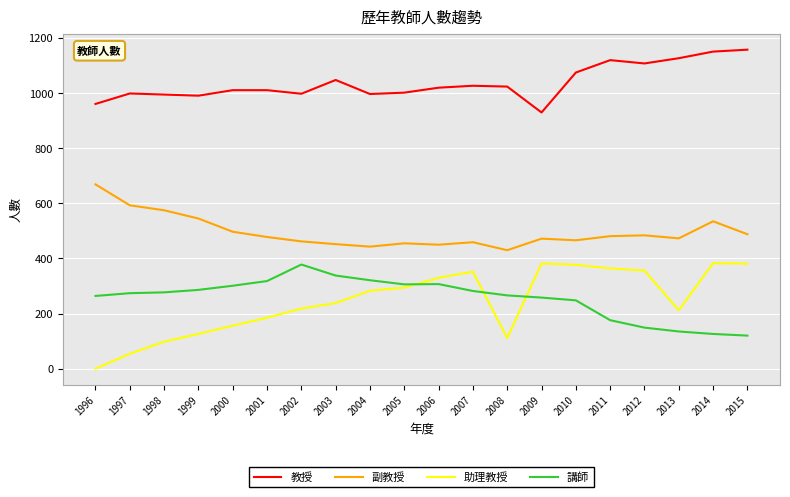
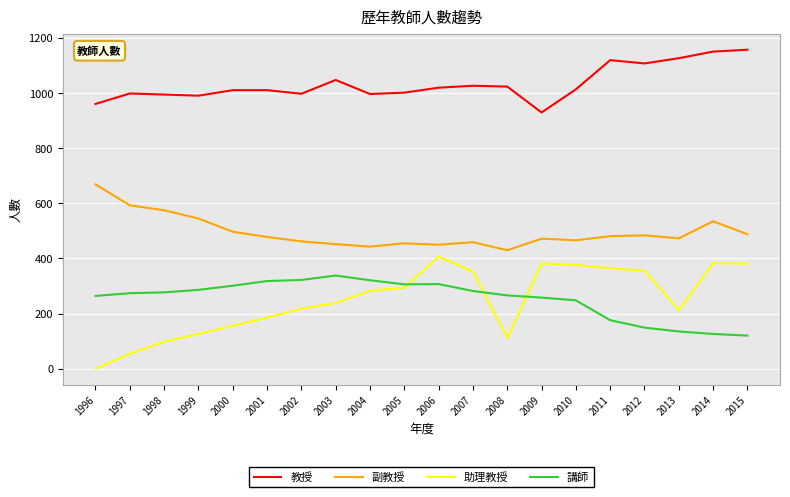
  {
    "教授": {
      "1996": 960,
      "1997": 1000,
      "1998": 1000,
      "1999": 990,
      "2000": 1010,
      "2001": 1010,
      "2002": 1000,
      "2003": 1050,
      "2004": 1000,
      "2005": 1000,
      "2006": 1020,
      "2007": 1030,
      "2008": 1020,
      "2009": 930,
-     "2010": 1080,
+     "2010": 1010,
      "2011": 1120,
      "2012": 1110,
      "2013": 1130,
      "2014": 1150,
      "2015": 1160
    },
    "副教授": {
      "1996": 670,
      "1997": 590,
      "1998": 580,
      "1999": 550,
      "2000": 500,
      "2001": 480,
      "2002": 460,
      "2003": 450,
      "2004": 440,
      "2005": 460,
      "2006": 450,
      "2007": 460,
      "2008": 430,
      "2009": 470,
      "2010": 470,
      "2011": 480,
      "2012": 480,
      "2013": 470,
      "2014": 540,
      "2015": 490
    },
    "助理教授": {
      "1996": 0,
      "1997": 50,
      "1998": 100,
      "1999": 130,
      "2000": 160,
      "2001": 190,
      "2002": 220,
      "2003": 240,
      "2004": 280,
      "2005": 290,
-     "2006": 330,
+     "2006": 410,
      "2007": 350,
      "2008": 110,
      "2009": 380,
      "2010": 380,
      "2011": 360,
      "2012": 360,
      "2013": 210,
      "2014": 380,
      "2015": 380
    },
    "講師": {
      "1996": 260,
      "1997": 270,
      "1998": 280,
      "1999": 290,
      "2000": 300,
      "2001": 320,
-     "2002": 380,
+     "2002": 320,
      "2003": 340,
      "2004": 320,
      "2005": 310,
      "2006": 310,
      "2007": 280,
      "2008": 270,
      "2009": 260,
      "2010": 250,
      "2011": 180,
      "2012": 150,
      "2013": 140,
      "2014": 130,
      "2015": 120
    }
  }
